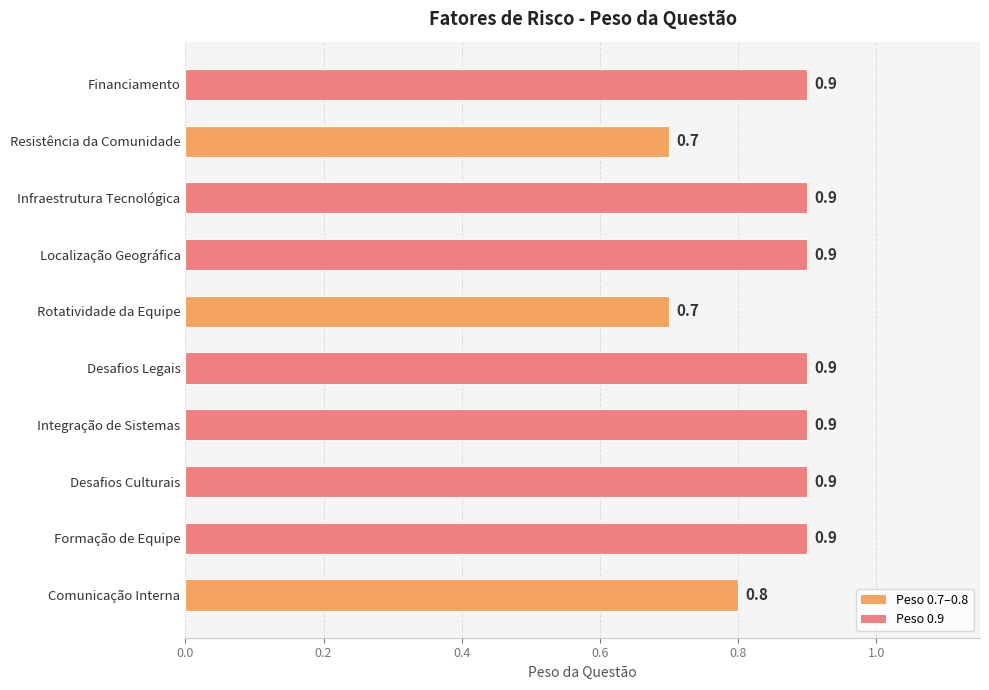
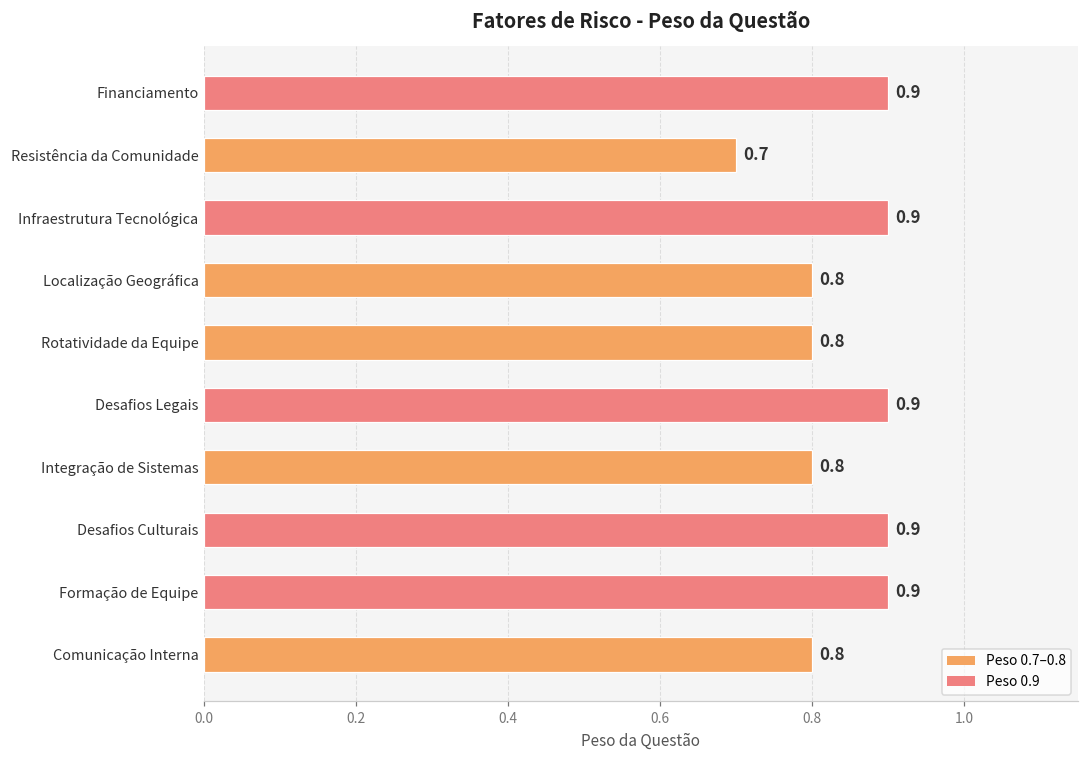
  {
    "Financiamento": 0.9,
    "Resistência da Comunidade": 0.7,
    "Infraestrutura Tecnológica": 0.9,
-   "Localização Geográfica": 0.9,
-   "Rotatividade da Equipe": 0.7,
+   "Localização Geográfica": 0.8,
+   "Rotatividade da Equipe": 0.8,
    "Desafios Legais": 0.9,
-   "Integração de Sistemas": 0.9,
+   "Integração de Sistemas": 0.8,
    "Desafios Culturais": 0.9,
    "Formação de Equipe": 0.9,
    "Comunicação Interna": 0.8
  }
